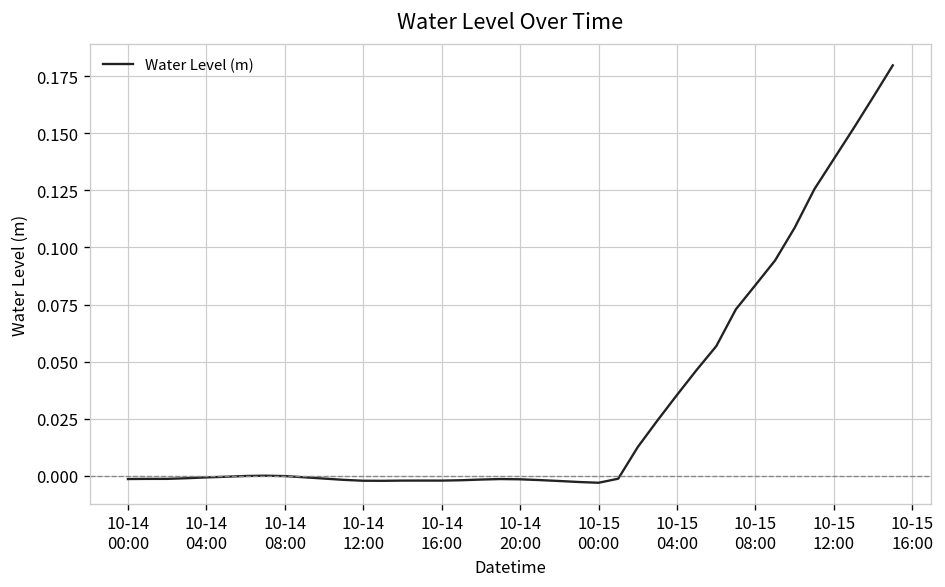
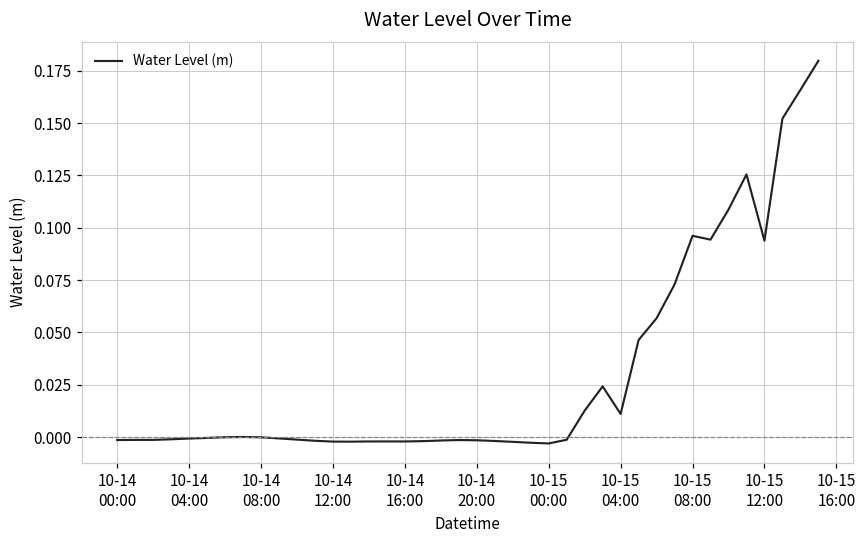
  {
    "10-14 00:00": -0.001,
    "10-14 04:00": -0.001,
    "10-14 08:00": 0.000,
    "10-14 12:00": -0.002,
    "10-14 16:00": -0.002,
    "10-14 20:00": -0.002,
    "10-15 00:00": -0.003,
-   "10-15 04:00": 0.035,
-   "10-15 08:00": 0.084,
-   "10-15 12:00": 0.139
+   "10-15 04:00": 0.011,
+   "10-15 08:00": 0.096,
+   "10-15 12:00": 0.094
  }
